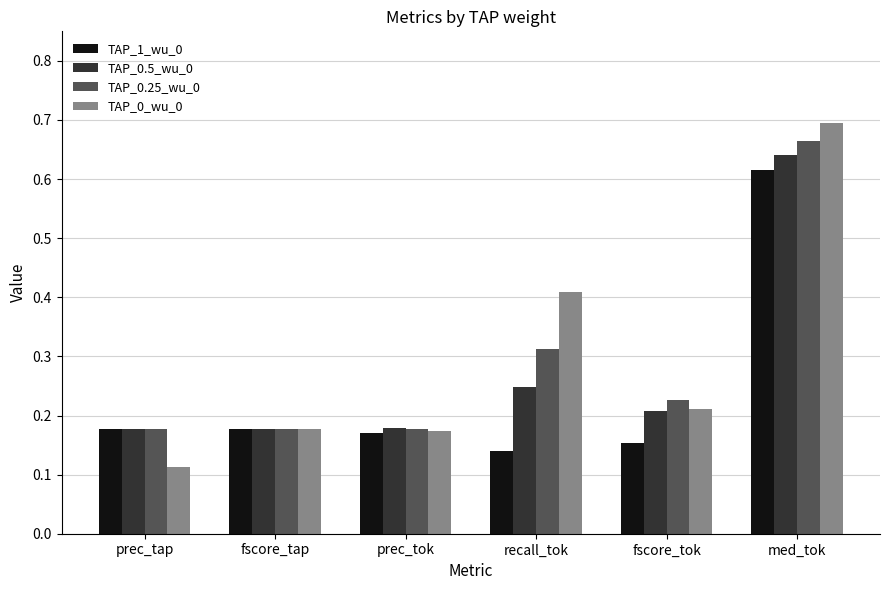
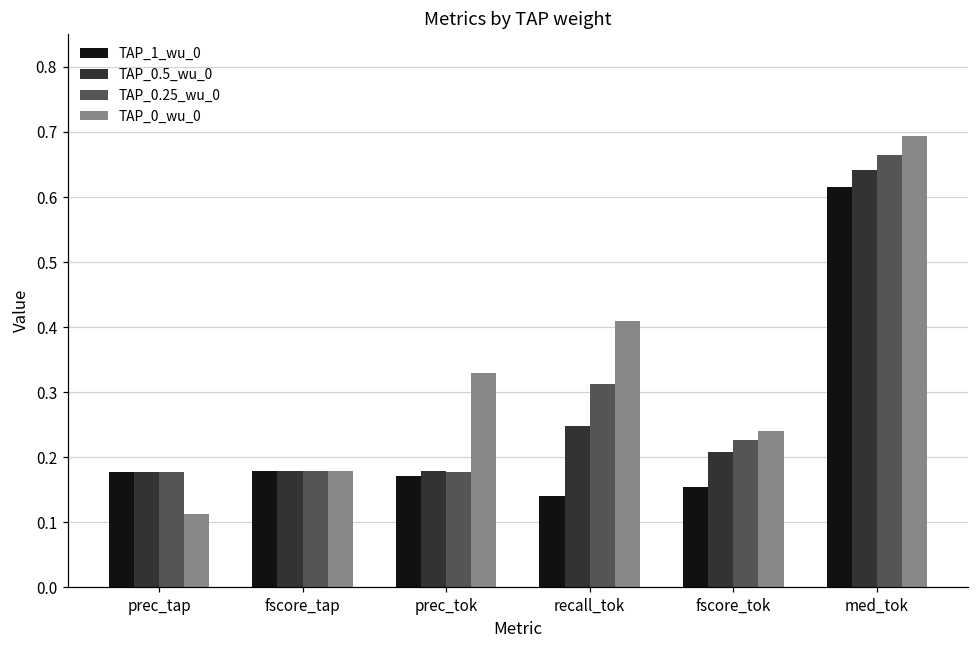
  {
    "TAP_0_wu_0": {
      "prec_tap": 0.11,
      "fscore_tap": 0.18,
-     "prec_tok": 0.17,
+     "prec_tok": 0.33,
      "recall_tok": 0.41,
-     "fscore_tok": 0.21,
+     "fscore_tok": 0.24,
      "med_tok": 0.69
    }
  }
